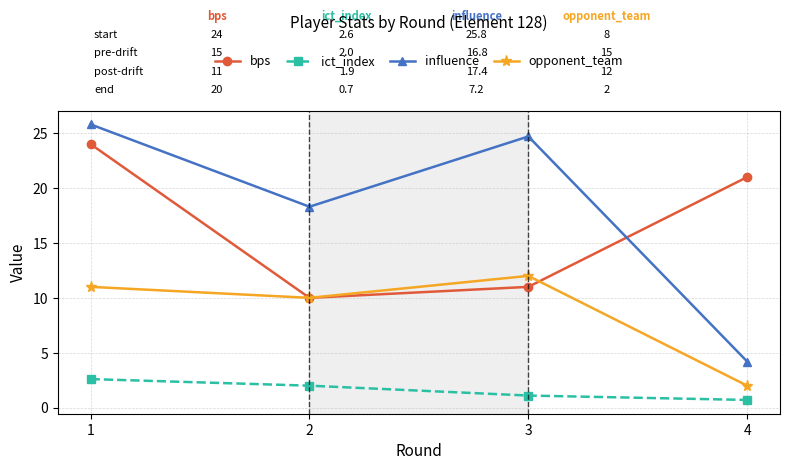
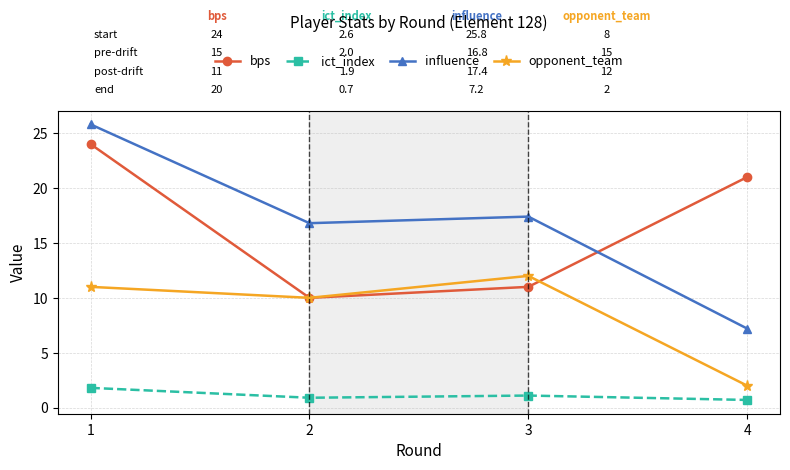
  {
    "bps": {
      "1": 24.0,
      "3": 11.0,
      "4": 21.0
    },
    "ict_index": {
-     "1": 2.6,
-     "2": 2.0,
+     "1": 1.8,
+     "2": 0.9,
      "3": 1.1,
      "4": 0.7
    },
    "influence": {
      "1": 25.8,
-     "2": 18.3,
-     "3": 24.7,
-     "4": 4.2
+     "2": 16.8,
+     "3": 17.4,
+     "4": 7.2
    },
    "opponent_team": {
      "1": 11.0,
      "3": 12.0,
      "4": 2.0
    }
  }
